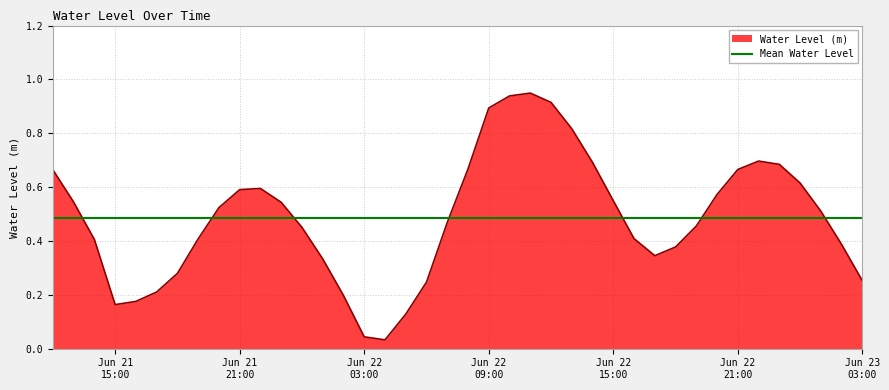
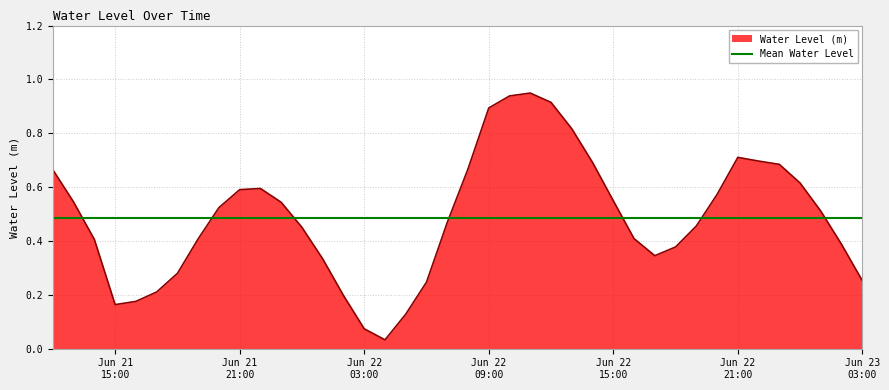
  {
    "Jun 21 15:00": 0.16,
    "Jun 21 21:00": 0.59,
-   "Jun 22 03:00": 0.04,
+   "Jun 22 03:00": 0.07,
    "Jun 22 09:00": 0.89,
    "Jun 22 15:00": 0.55,
-   "Jun 22 21:00": 0.67,
+   "Jun 22 21:00": 0.71,
    "Jun 23 03:00": 0.25
  }
